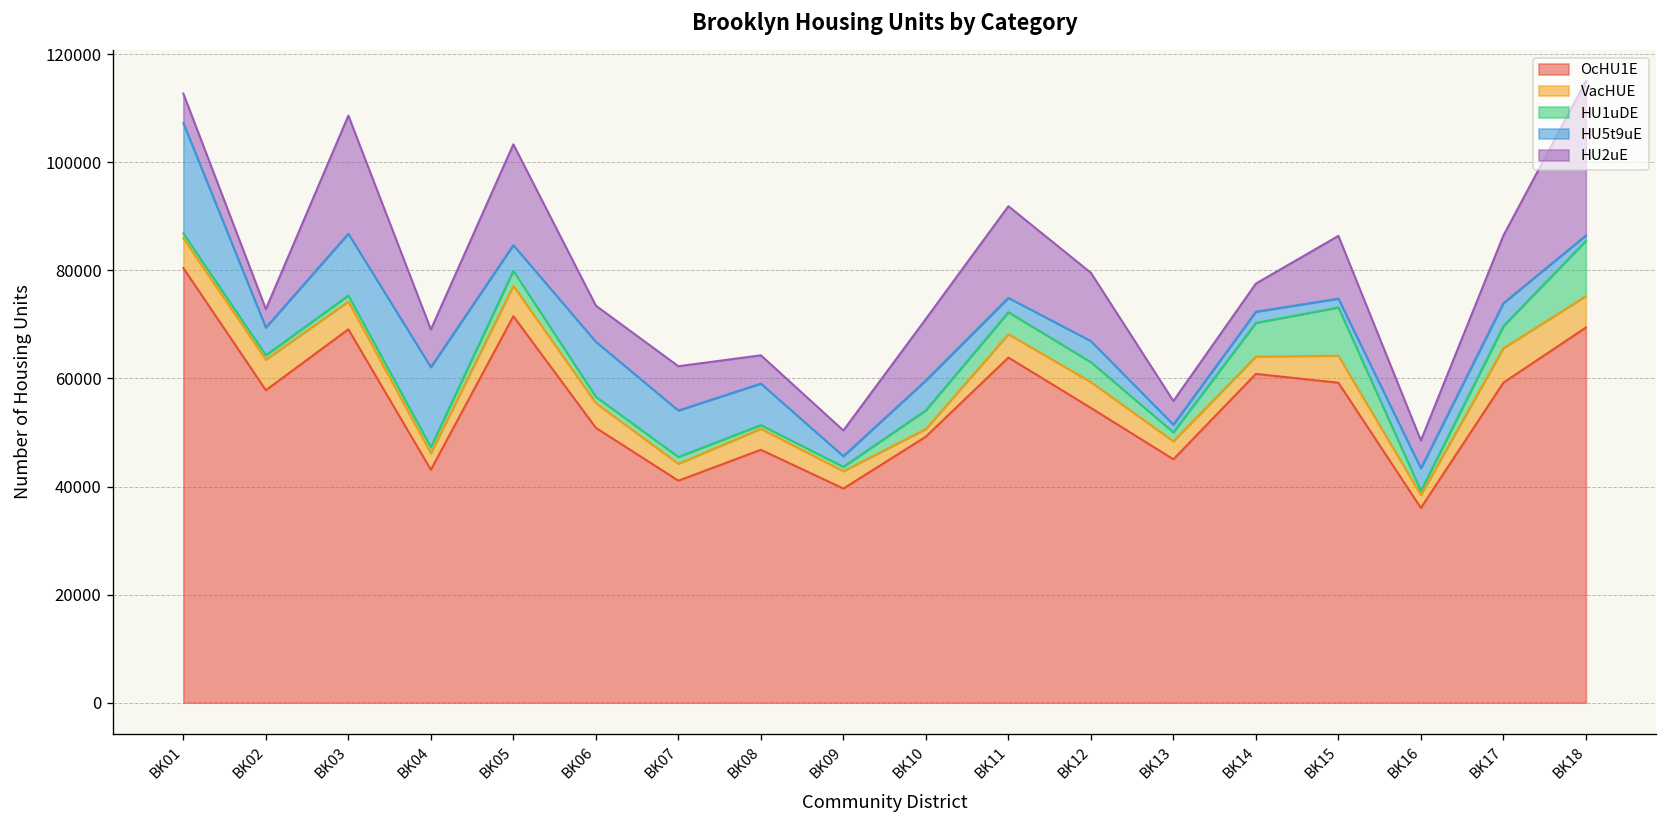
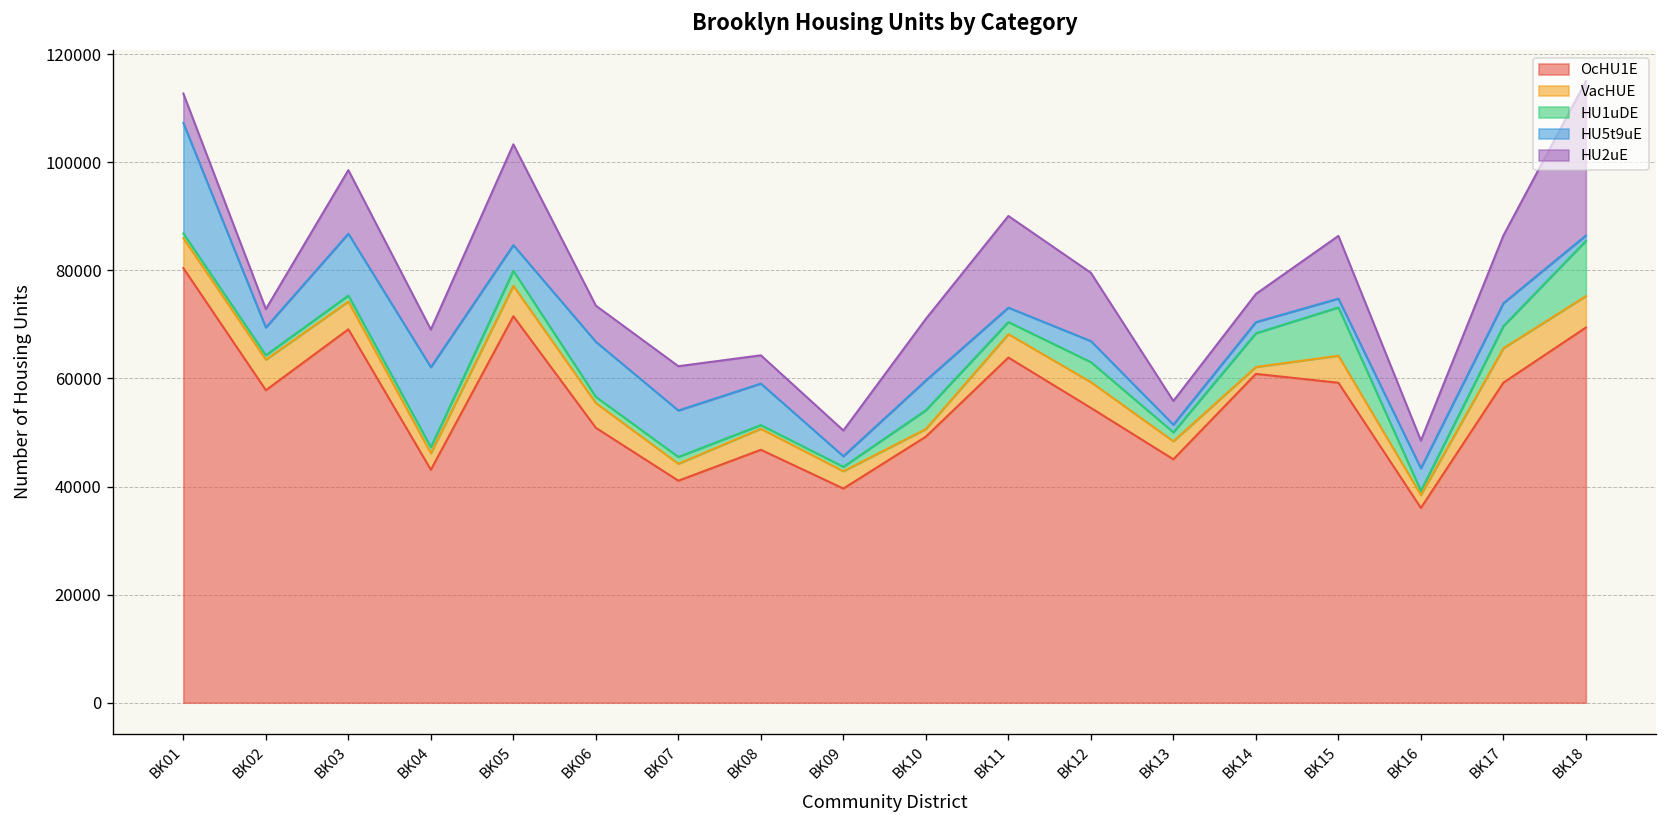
  {
    "OcHU1E": {
      "BK01": 80000,
      "BK02": 58000,
      "BK03": 69000,
      "BK04": 43000,
      "BK05": 72000,
      "BK06": 51000,
      "BK07": 41000,
      "BK08": 47000,
      "BK09": 40000,
      "BK10": 49000,
      "BK11": 64000,
      "BK12": 55000,
      "BK13": 45000,
      "BK14": 61000,
      "BK15": 59000,
      "BK16": 36000,
      "BK17": 59000,
      "BK18": 69000
    },
    "VacHUE": {
      "BK01": 6000,
      "BK02": 6000,
      "BK03": 5000,
      "BK04": 3000,
      "BK05": 6000,
      "BK06": 5000,
      "BK07": 3000,
      "BK08": 4000,
      "BK09": 3000,
      "BK10": 1000,
      "BK11": 4000,
      "BK12": 5000,
      "BK13": 3000,
-     "BK14": 3000,
+     "BK14": 1000,
      "BK15": 5000,
      "BK16": 2000,
      "BK17": 6000,
      "BK18": 6000
    },
    "HU1uDE": {
      "BK01": 1000,
      "BK02": 1000,
      "BK03": 1000,
      "BK04": 1000,
      "BK05": 3000,
      "BK06": 1000,
      "BK07": 1000,
      "BK08": 1000,
      "BK09": 1000,
      "BK10": 3000,
-     "BK11": 4000,
+     "BK11": 2000,
      "BK12": 4000,
      "BK13": 2000,
      "BK14": 6000,
      "BK15": 9000,
      "BK16": 1000,
      "BK17": 4000,
      "BK18": 10000
    },
    "HU5t9uE": {
      "BK01": 20000,
      "BK02": 5000,
      "BK03": 11000,
      "BK04": 15000,
      "BK05": 5000,
      "BK06": 10000,
      "BK07": 9000,
      "BK08": 8000,
      "BK09": 2000,
      "BK10": 6000,
      "BK11": 3000,
      "BK12": 4000,
      "BK13": 1000,
      "BK14": 2000,
      "BK15": 2000,
      "BK16": 4000,
      "BK17": 4000,
      "BK18": 1000
    },
    "HU2uE": {
      "BK01": 5000,
      "BK02": 3000,
-     "BK03": 22000,
+     "BK03": 12000,
      "BK04": 7000,
      "BK05": 19000,
      "BK06": 7000,
      "BK07": 8000,
      "BK08": 5000,
      "BK09": 5000,
      "BK10": 11000,
      "BK11": 17000,
      "BK12": 13000,
      "BK13": 4000,
      "BK14": 5000,
      "BK15": 12000,
      "BK16": 5000,
      "BK17": 13000
    }
  }
